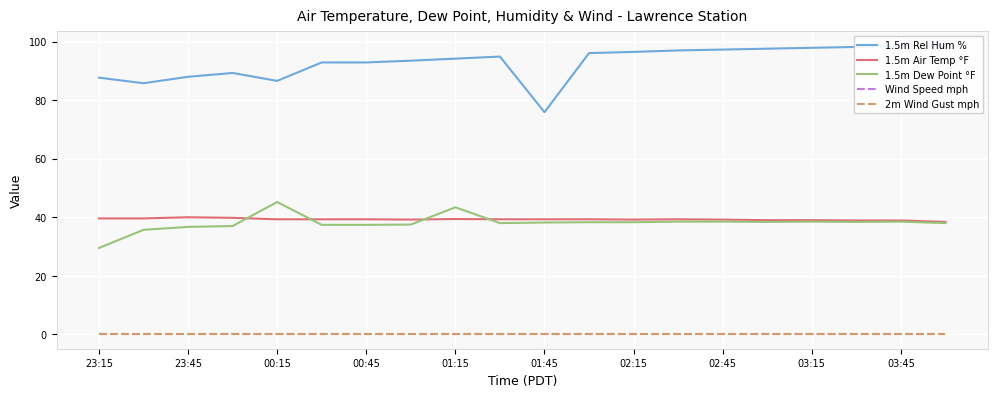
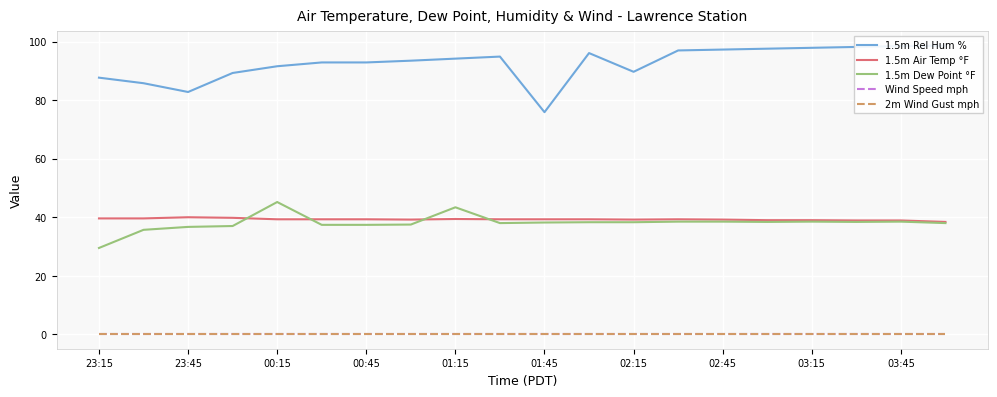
  {
    "1.5m Rel Hum %": {
      "23:15": 88,
-     "23:45": 88,
-     "00:15": 87,
+     "23:45": 83,
+     "00:15": 92,
      "00:45": 93,
      "01:15": 94,
      "01:45": 76,
-     "02:15": 97,
+     "02:15": 90,
      "02:45": 97,
      "03:15": 98
    },
    "1.5m Dew Point °F": {
      "23:15": 30,
      "23:45": 37,
      "00:15": 45,
      "00:45": 37,
      "01:15": 43,
      "01:45": 38,
      "02:15": 38
    }
  }
